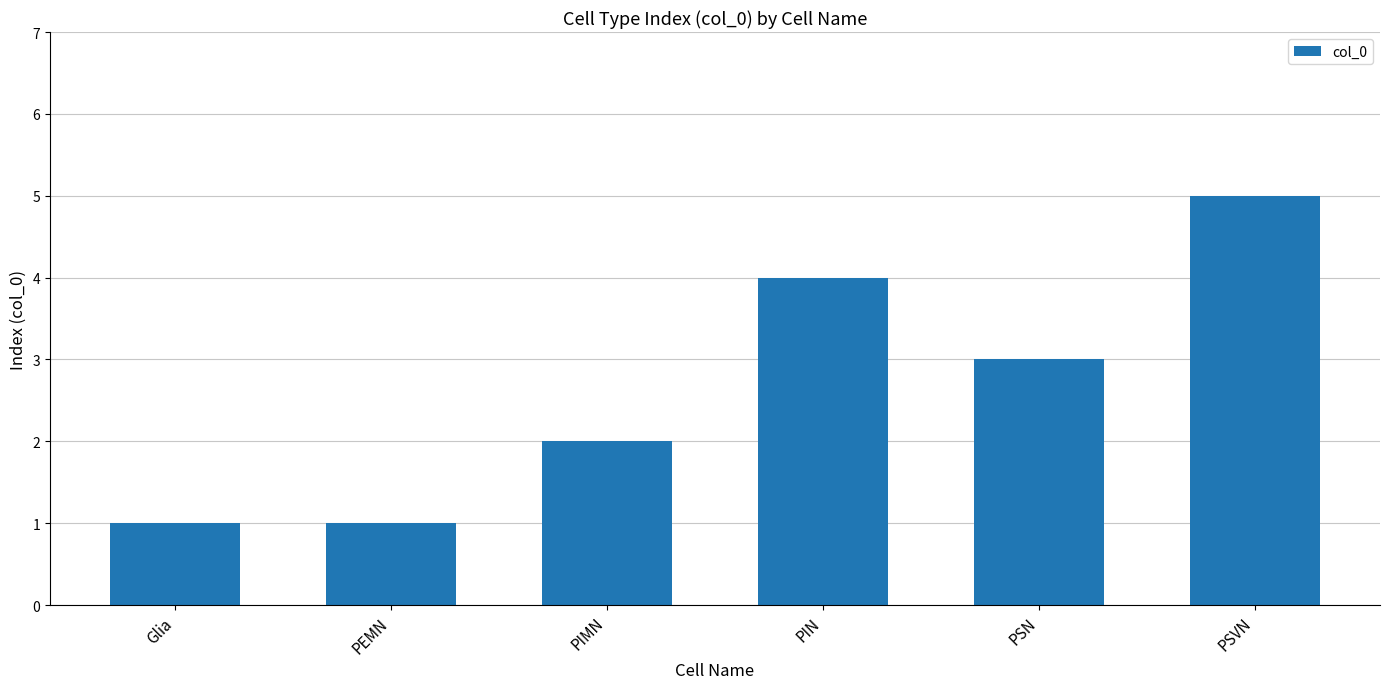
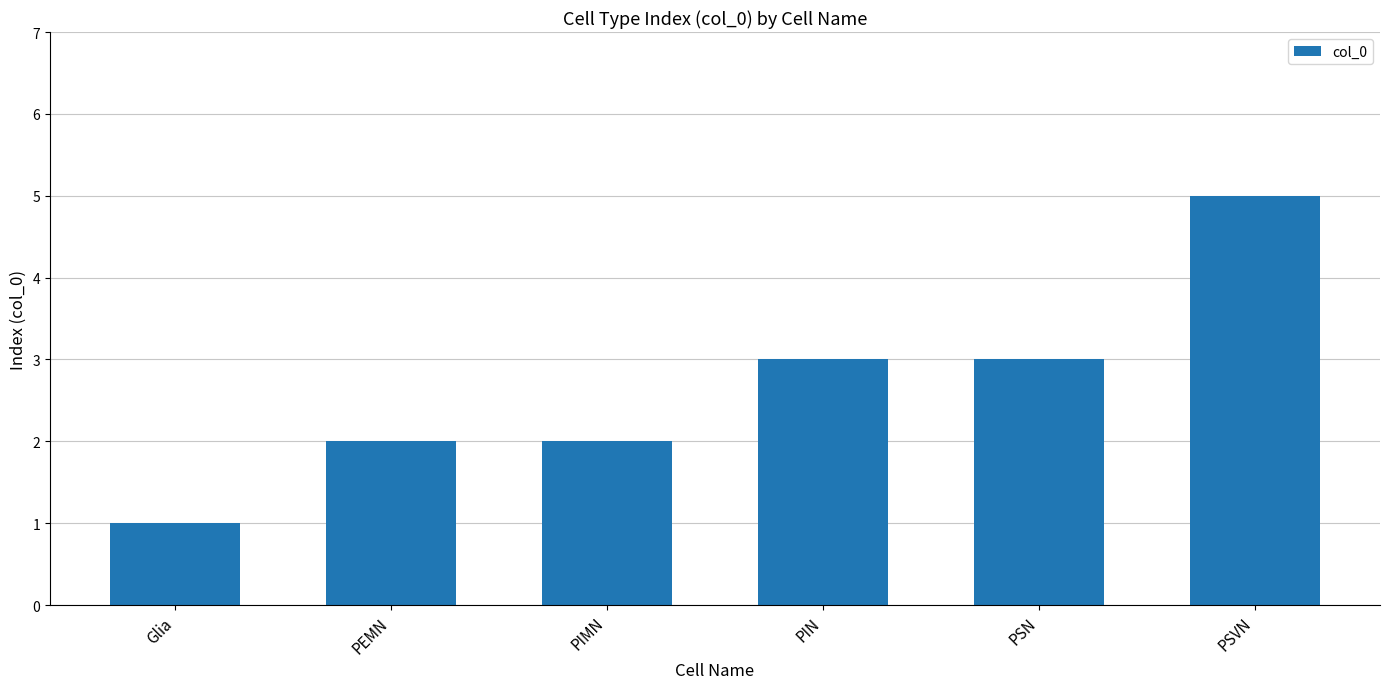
  {
    "Glia": 1,
-   "PEMN": 1,
+   "PEMN": 2,
    "PIMN": 2,
-   "PIN": 4,
+   "PIN": 3,
    "PSN": 3,
    "PSVN": 5
  }
